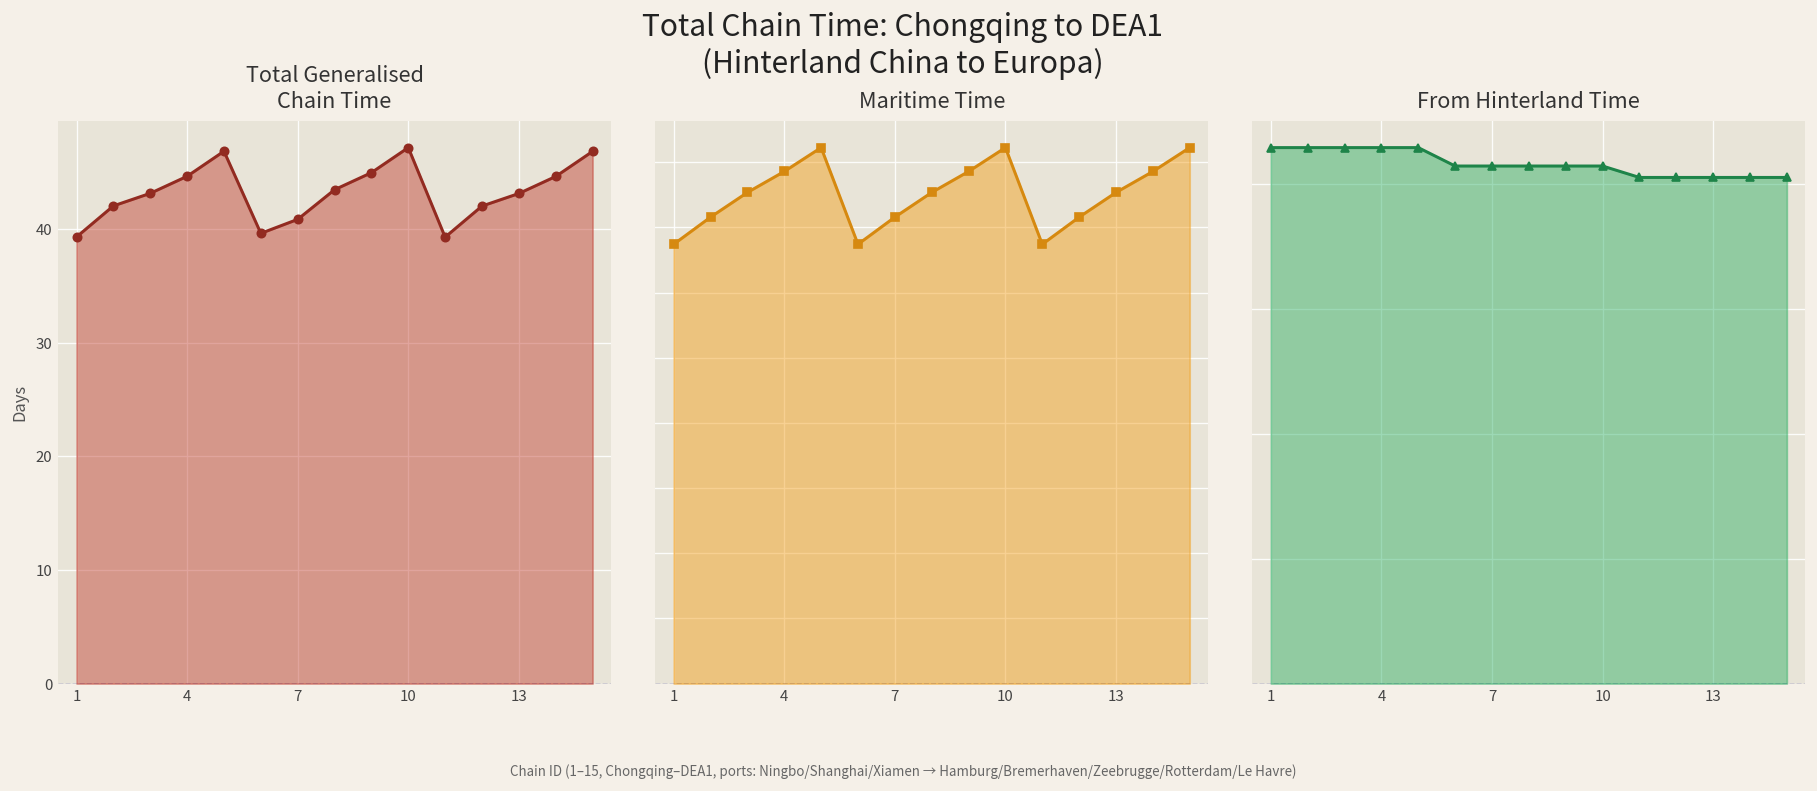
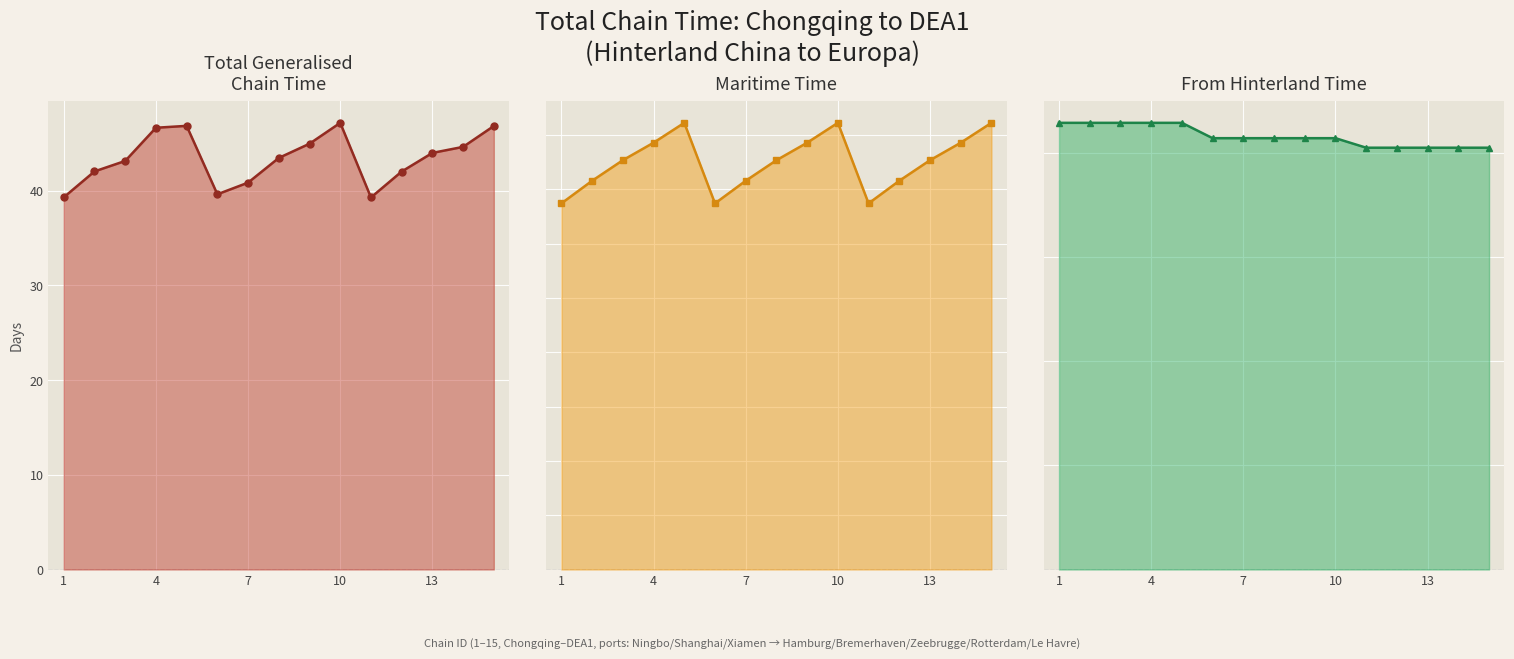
  {
    "Total Generalised Chain Time": {
      "1": 39,
-     "4": 45,
+     "4": 47,
      "7": 41,
      "10": 47,
-     "13": 43
+     "13": 44
    }
  }
